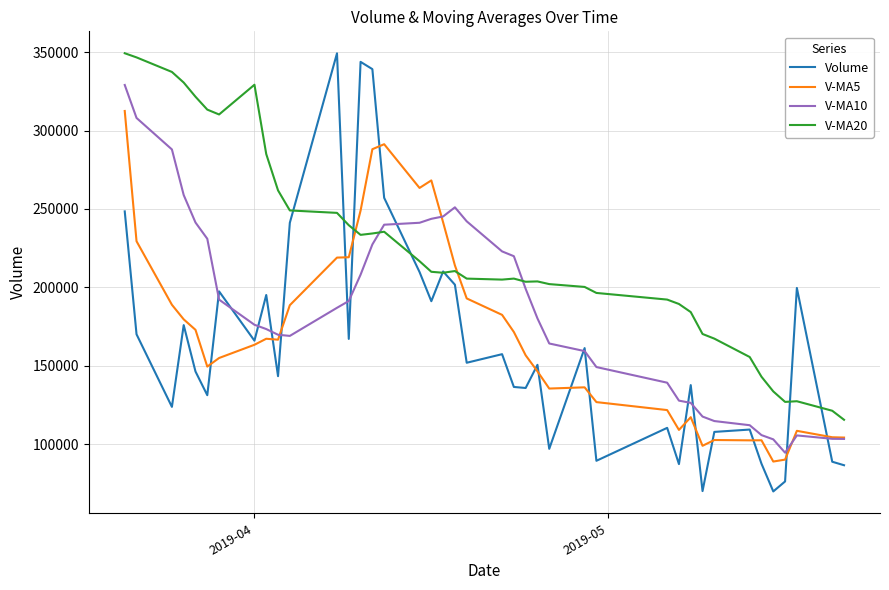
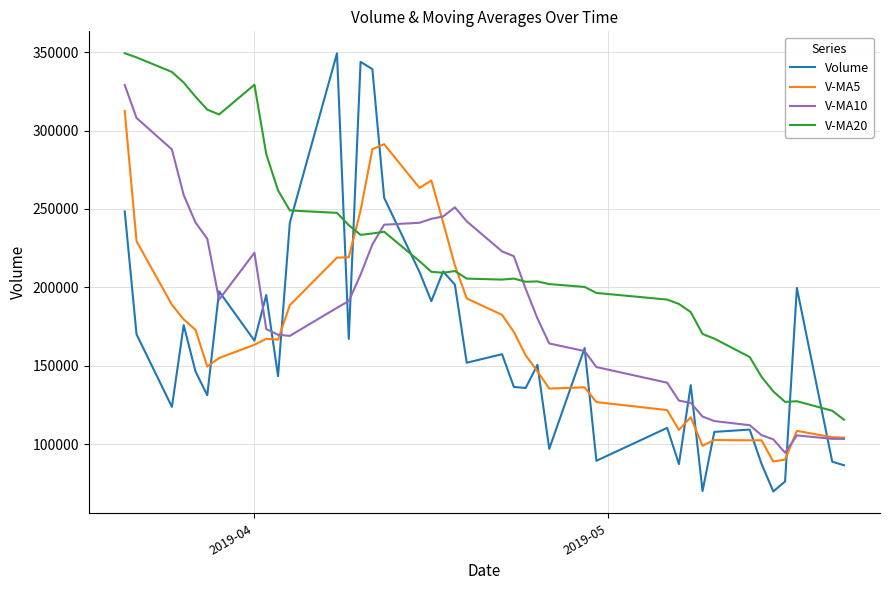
  {
    "Volume": {
      "2019-04": 166000
    },
    "V-MA5": {
      "2019-04": 163000
    },
    "V-MA10": {
-     "2019-04": 176000
+     "2019-04": 222000
    },
    "V-MA20": {
      "2019-04": 329000
    }
  }
